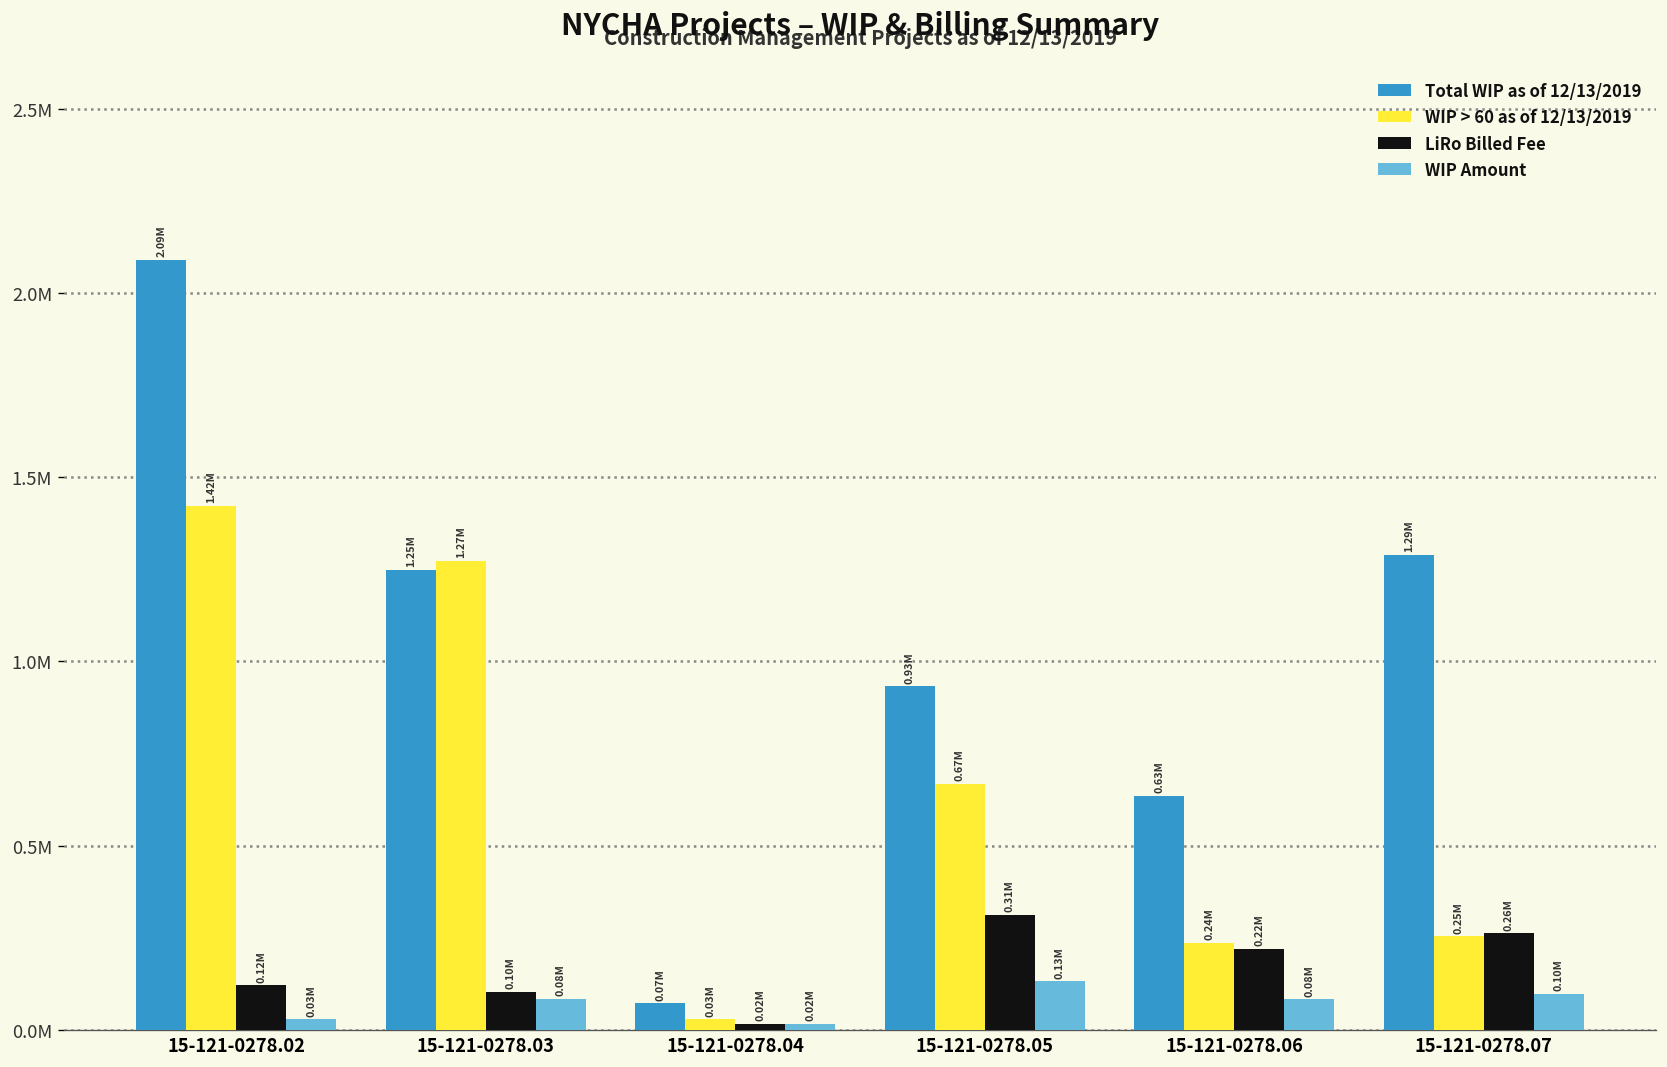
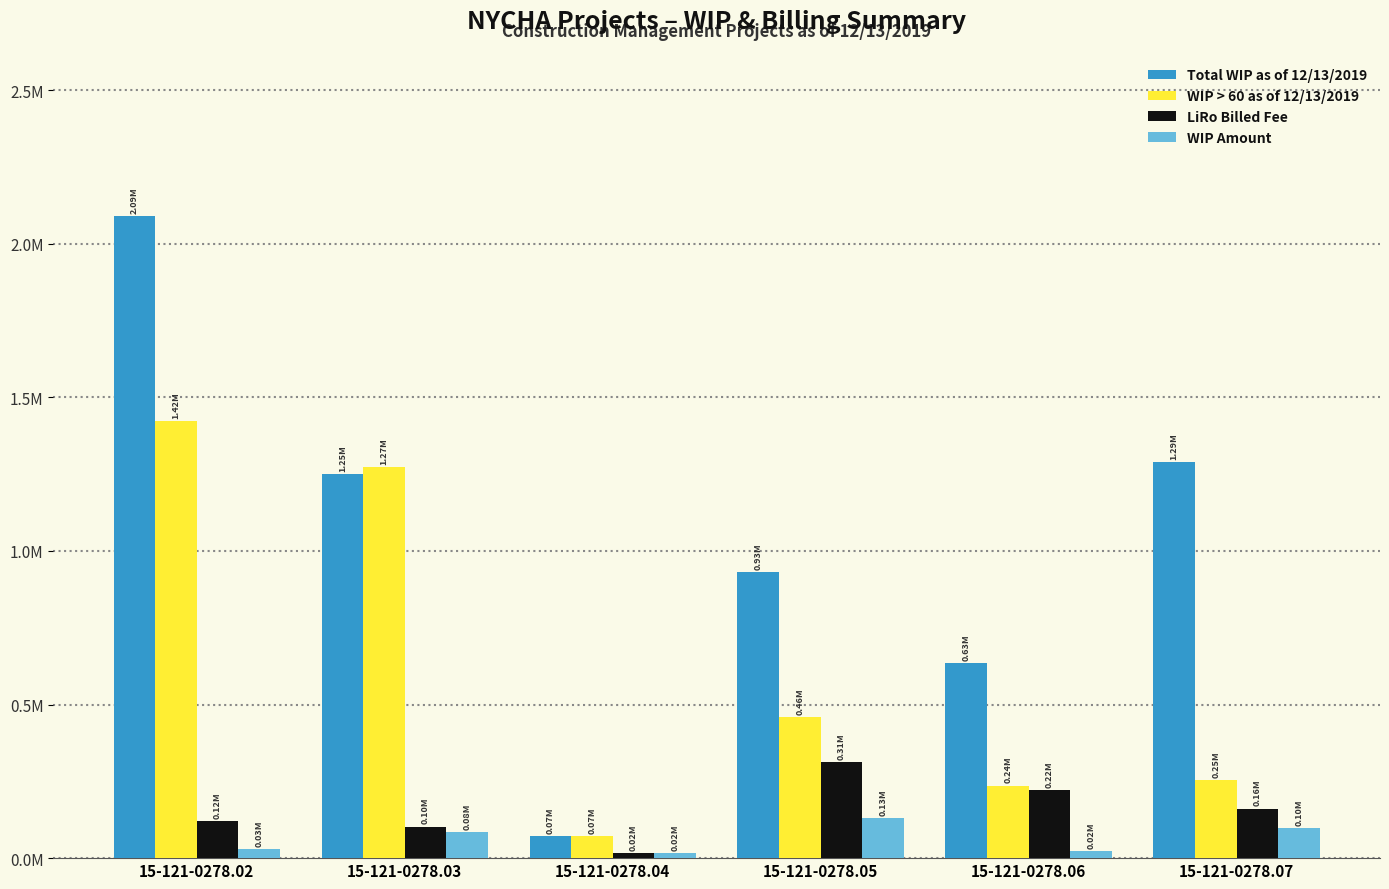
  {
    "Total WIP as of 12/13/2019": {
      "15-121-0278.02": "2.09M",
      "15-121-0278.03": "1.25M",
      "15-121-0278.04": "0.07M",
      "15-121-0278.05": "0.93M",
      "15-121-0278.06": "0.63M",
      "15-121-0278.07": "1.29M"
    },
    "WIP > 60 as of 12/13/2019": {
      "15-121-0278.02": "1.42M",
      "15-121-0278.03": "1.27M",
-     "15-121-0278.04": "0.03M",
-     "15-121-0278.05": "0.67M",
+     "15-121-0278.04": "0.07M",
+     "15-121-0278.05": "0.46M",
      "15-121-0278.06": "0.24M",
      "15-121-0278.07": "0.25M"
    },
    "LiRo Billed Fee": {
      "15-121-0278.02": "0.12M",
      "15-121-0278.03": "0.10M",
      "15-121-0278.04": "0.02M",
      "15-121-0278.05": "0.31M",
      "15-121-0278.06": "0.22M",
-     "15-121-0278.07": "0.26M"
+     "15-121-0278.07": "0.16M"
    },
    "WIP Amount": {
      "15-121-0278.02": "0.03M",
      "15-121-0278.03": "0.08M",
      "15-121-0278.04": "0.02M",
      "15-121-0278.05": "0.13M",
-     "15-121-0278.06": "0.08M",
+     "15-121-0278.06": "0.02M",
      "15-121-0278.07": "0.10M"
    }
  }
